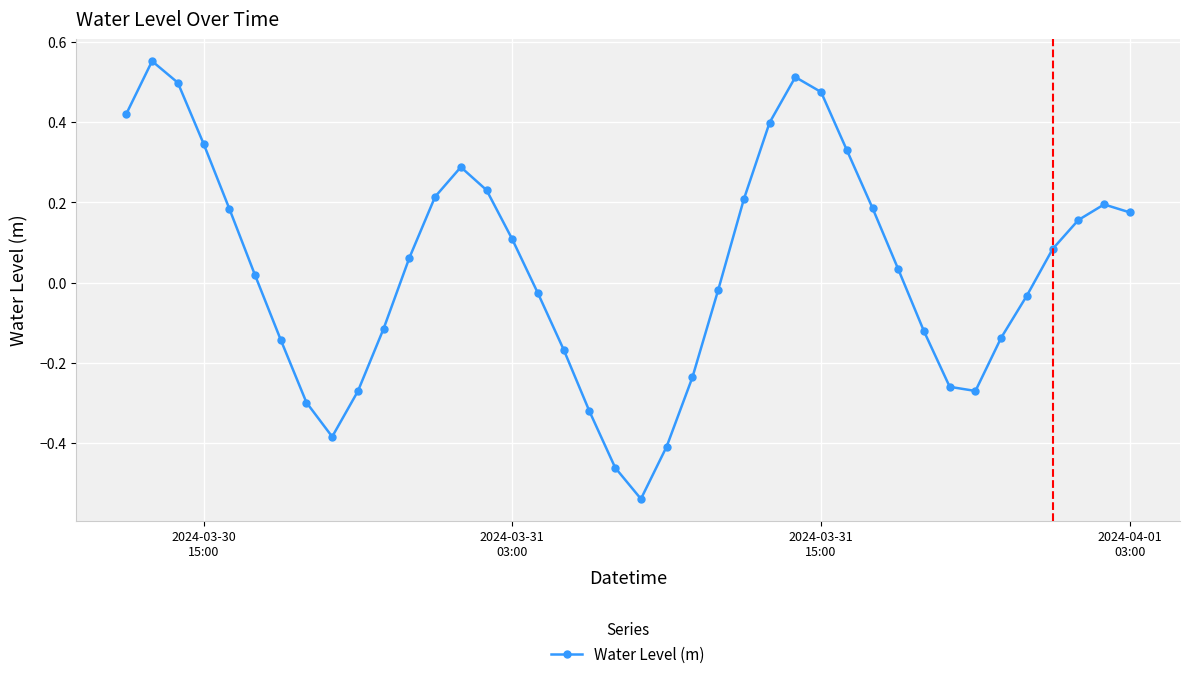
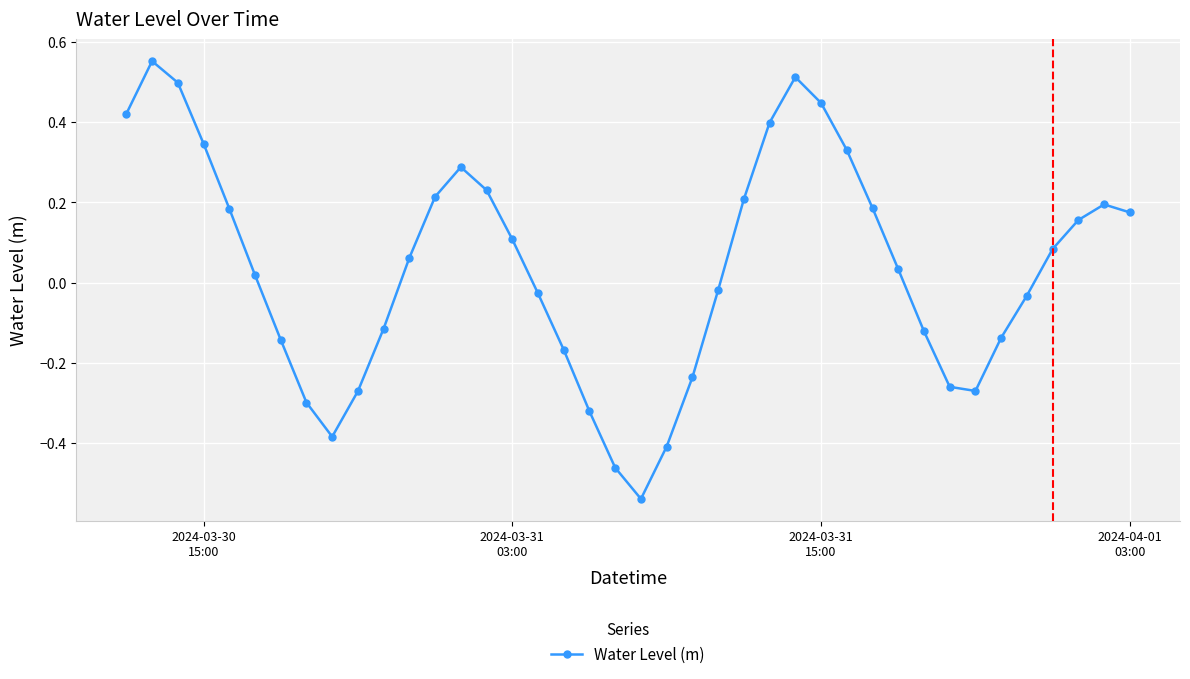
  {
    "2024-03-30 15:00": 0.35,
    "2024-03-31 03:00": 0.11,
-   "2024-03-31 15:00": 0.48,
+   "2024-03-31 15:00": 0.45,
    "2024-04-01 03:00": 0.18
  }
